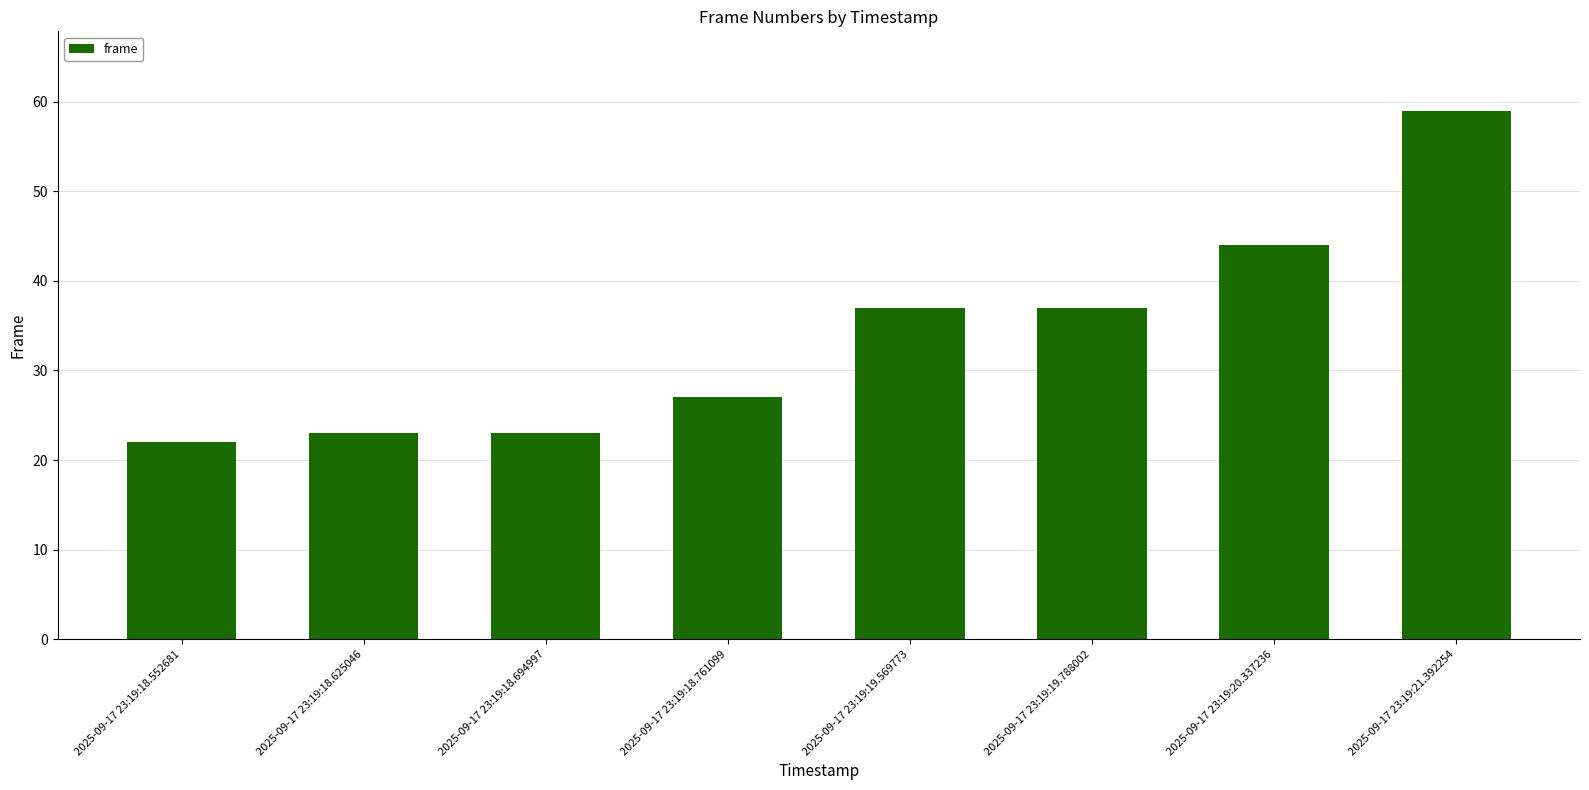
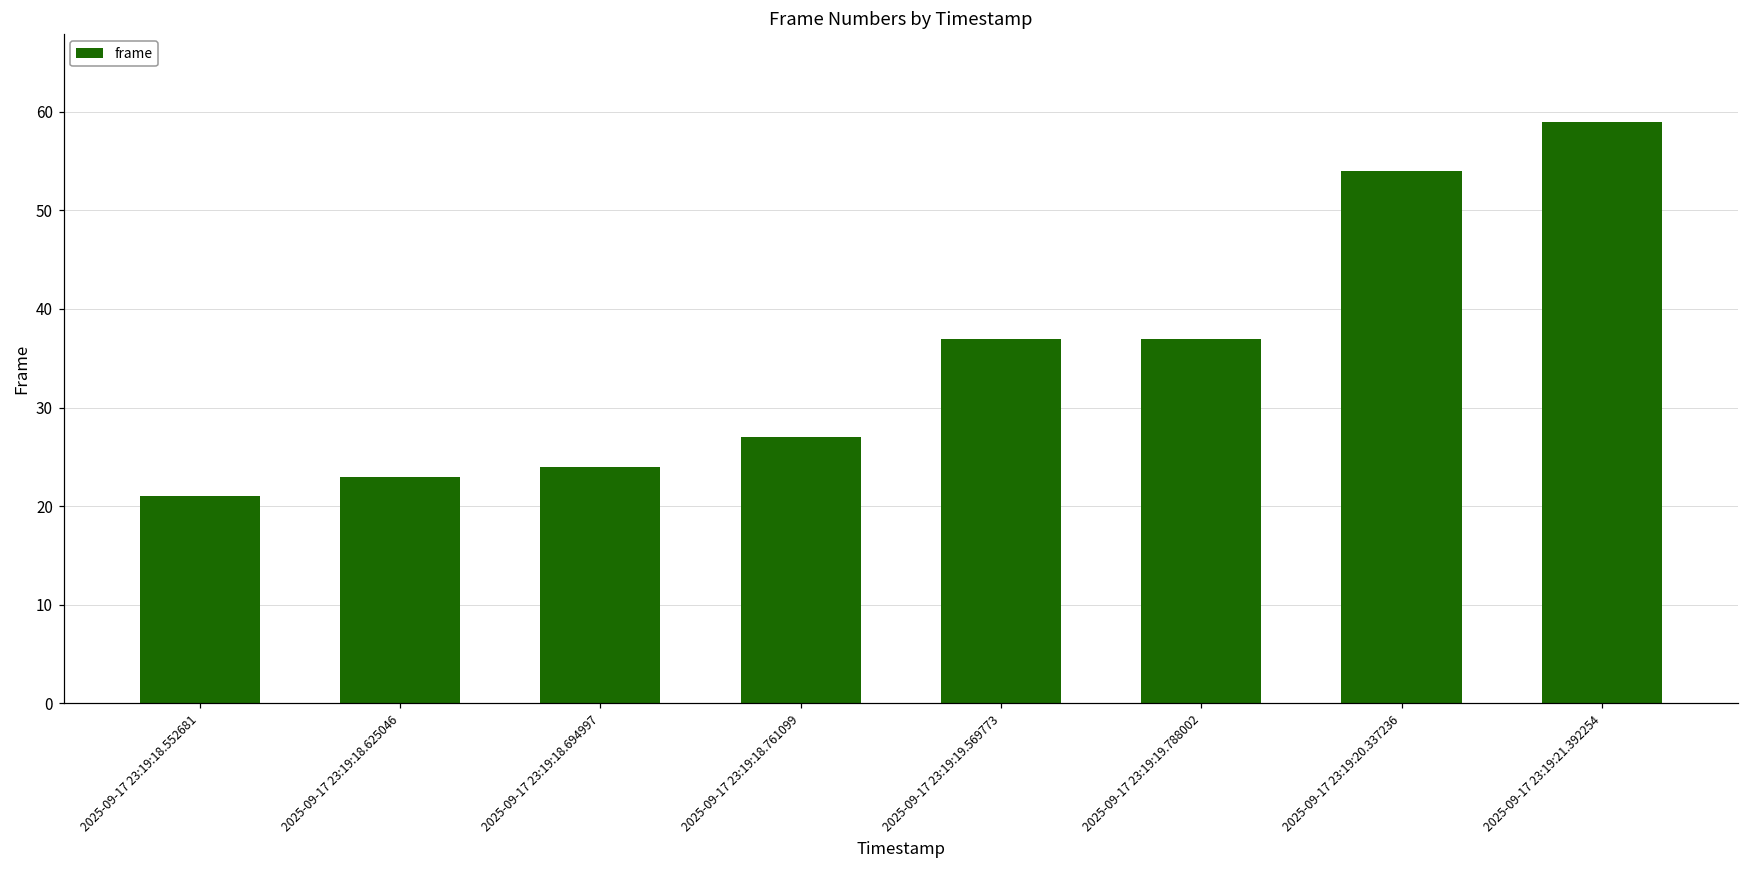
  {
-   "2025-09-17 23:19:18.552681": 22,
+   "2025-09-17 23:19:18.552681": 21,
    "2025-09-17 23:19:18.625046": 23,
-   "2025-09-17 23:19:18.694997": 23,
+   "2025-09-17 23:19:18.694997": 24,
    "2025-09-17 23:19:18.761099": 27,
    "2025-09-17 23:19:19.569773": 37,
    "2025-09-17 23:19:19.788002": 37,
-   "2025-09-17 23:19:20.337236": 44,
+   "2025-09-17 23:19:20.337236": 54,
    "2025-09-17 23:19:21.392254": 59
  }
